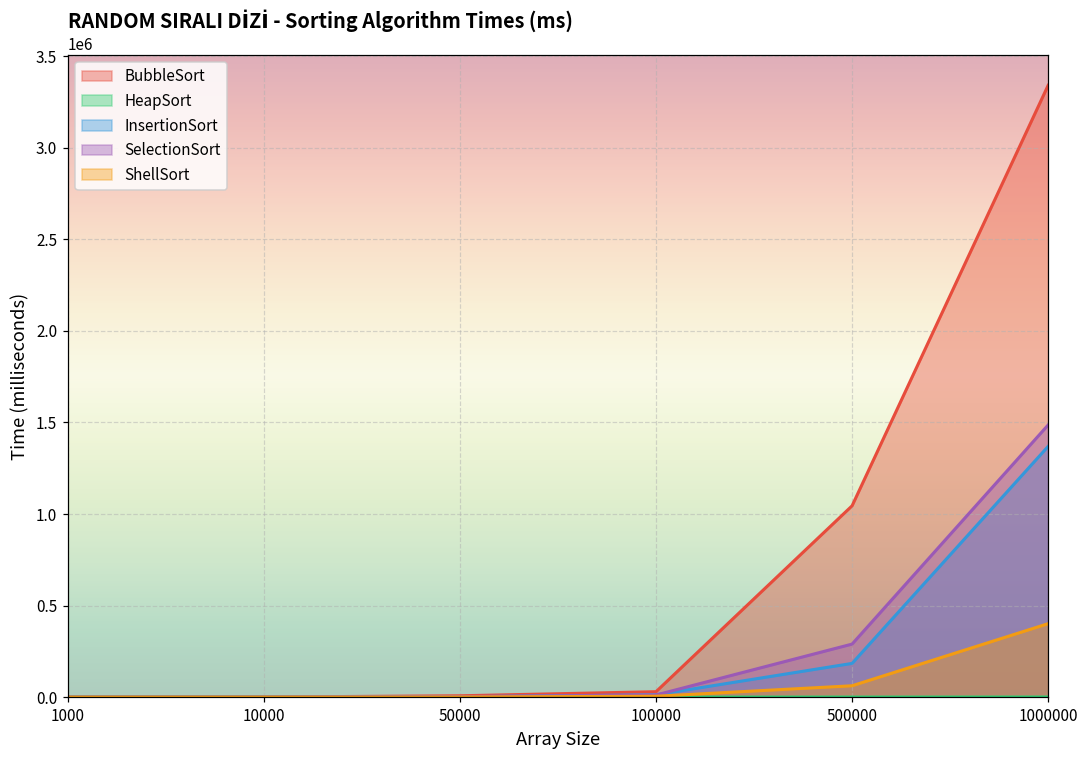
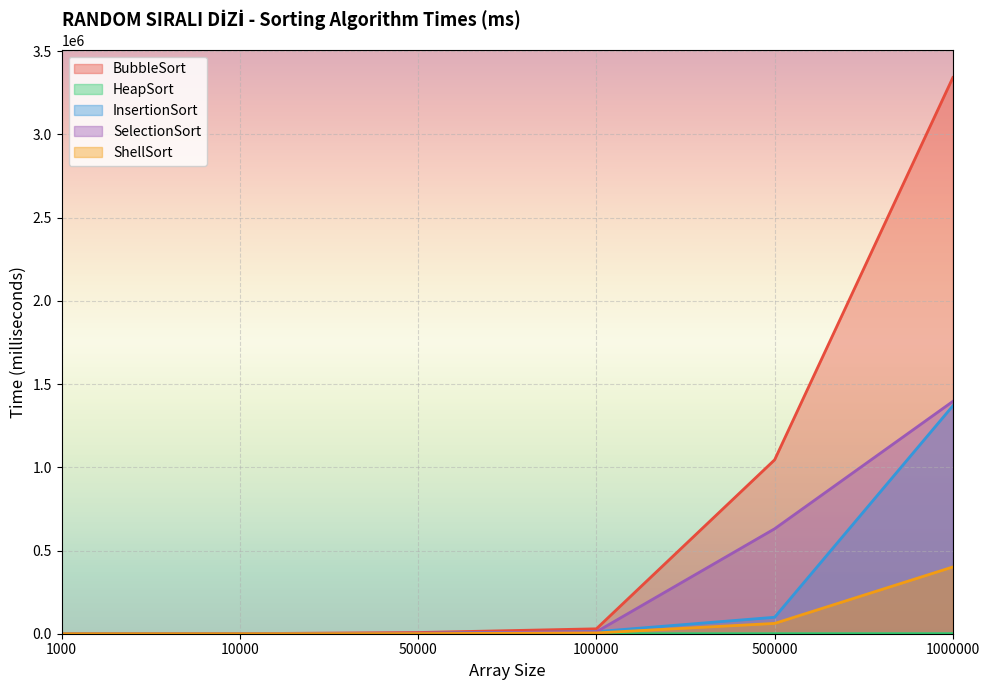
  {
    "HeapSort": {
      "500000": 0,
      "1000000": 0
    },
    "InsertionSort": {
-     "500000": 180000,
+     "500000": 100000,
      "1000000": 1370000
    },
    "SelectionSort": {
-     "500000": 290000,
-     "1000000": 1490000
+     "500000": 630000,
+     "1000000": 1400000
    }
  }
